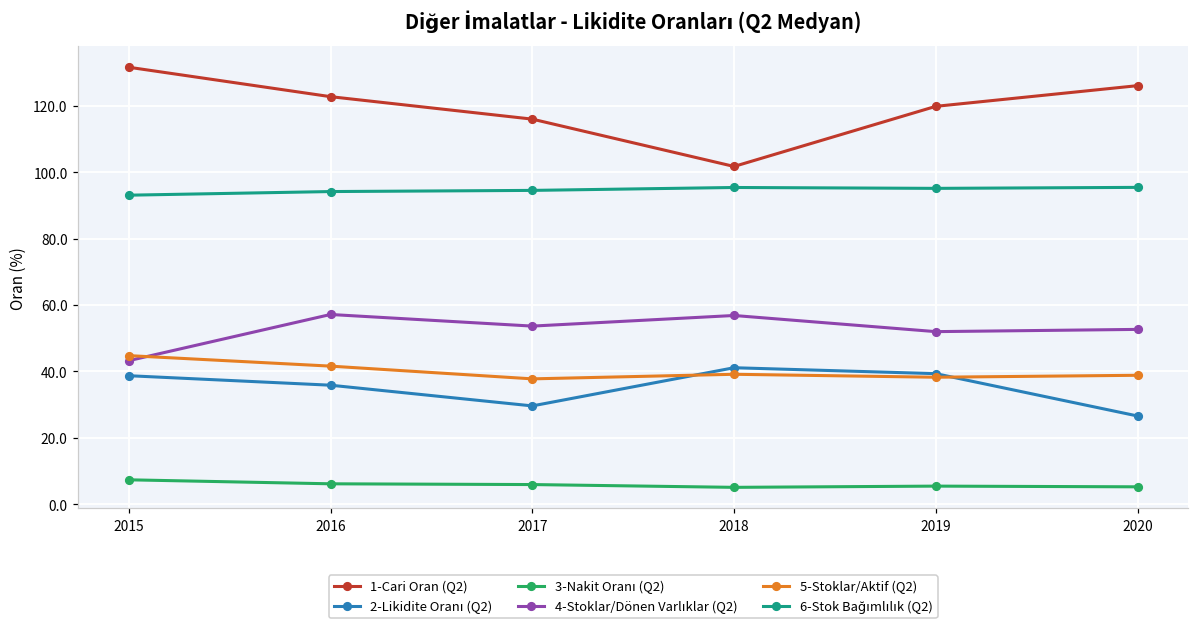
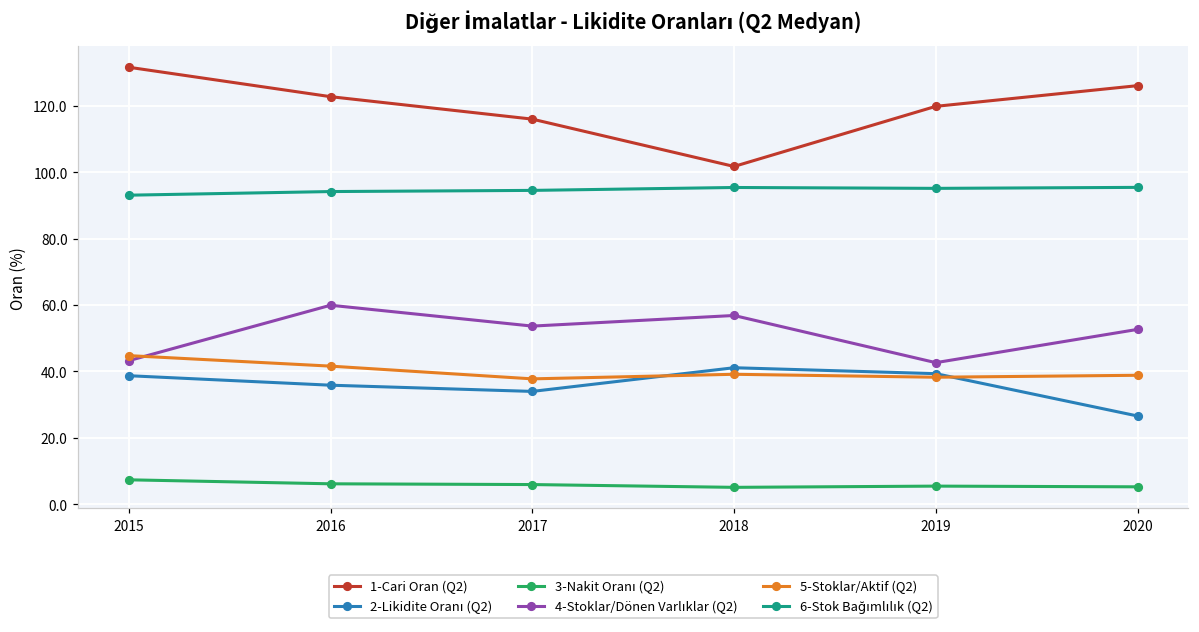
  {
    "1-Cari Oran (Q2)": {
      "2015": 132,
      "2016": 123,
      "2017": 116,
      "2018": 102,
      "2019": 120,
      "2020": 126
    },
    "2-Likidite Oranı (Q2)": {
      "2015": 39,
      "2016": 36,
-     "2017": 30,
+     "2017": 34,
      "2018": 41,
      "2019": 39,
      "2020": 27
    },
    "4-Stoklar/Dönen Varlıklar (Q2)": {
      "2015": 43,
-     "2016": 57,
+     "2016": 60,
      "2017": 54,
      "2018": 57,
-     "2019": 52,
+     "2019": 43,
      "2020": 53
    },
    "5-Stoklar/Aktif (Q2)": {
      "2015": 45,
      "2016": 42,
      "2017": 38,
      "2018": 39,
      "2019": 38,
      "2020": 39
    }
  }
